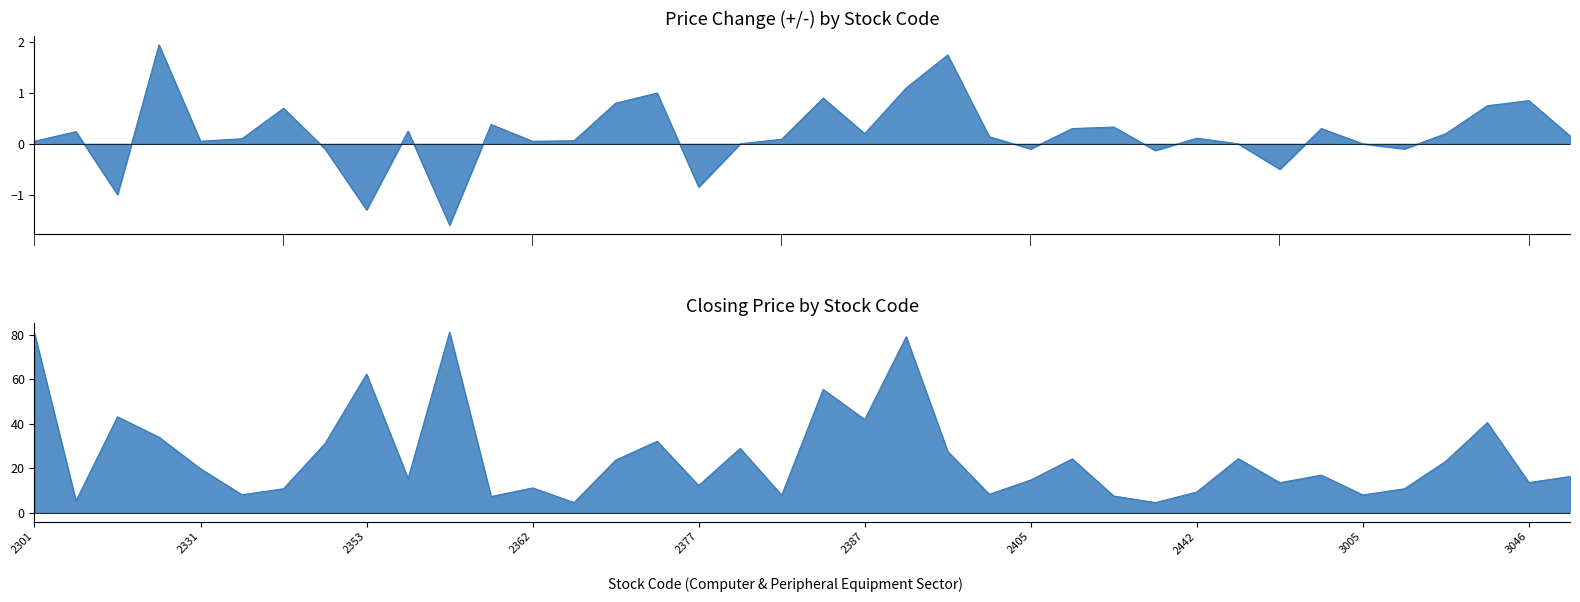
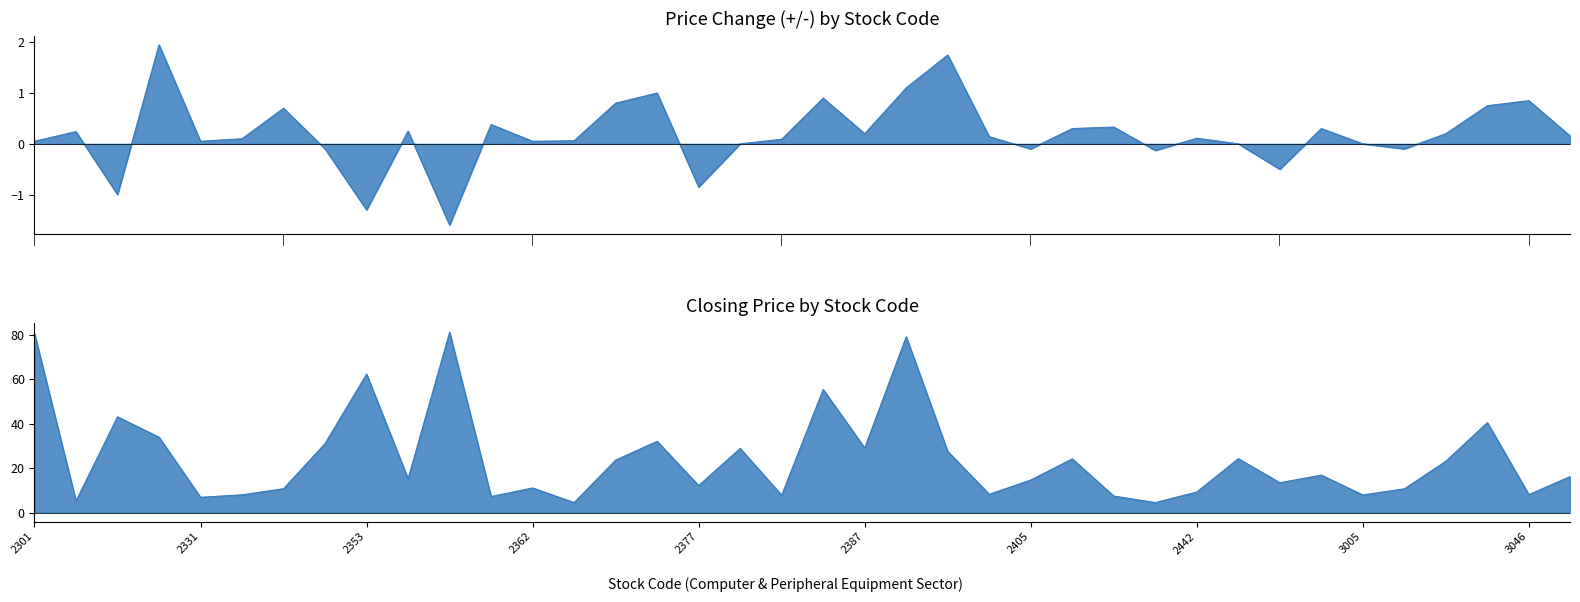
  {
    "Closing Price by Stock Code": {
      "2301": 80,
-     "2331": 20,
+     "2331": 7,
      "2353": 62,
      "2362": 11,
      "2377": 12,
-     "2387": 42,
+     "2387": 29,
      "2405": 15,
      "2442": 9,
      "3005": 8,
-     "3046": 13
+     "3046": 8
    }
  }
